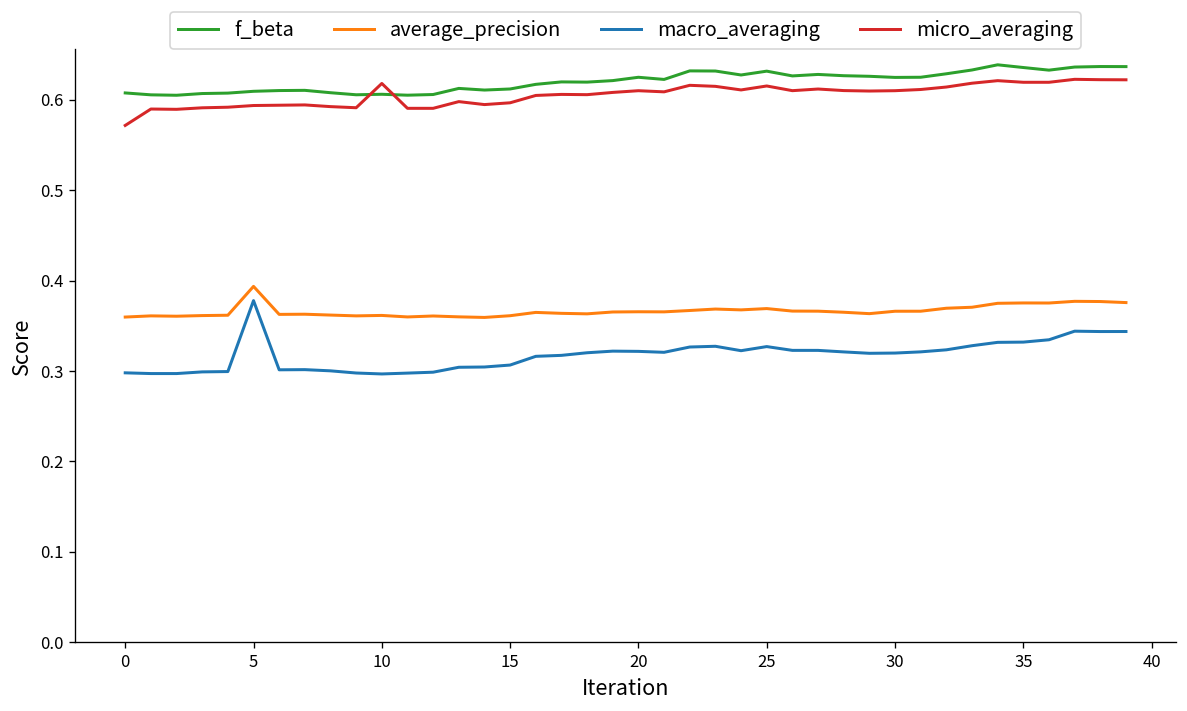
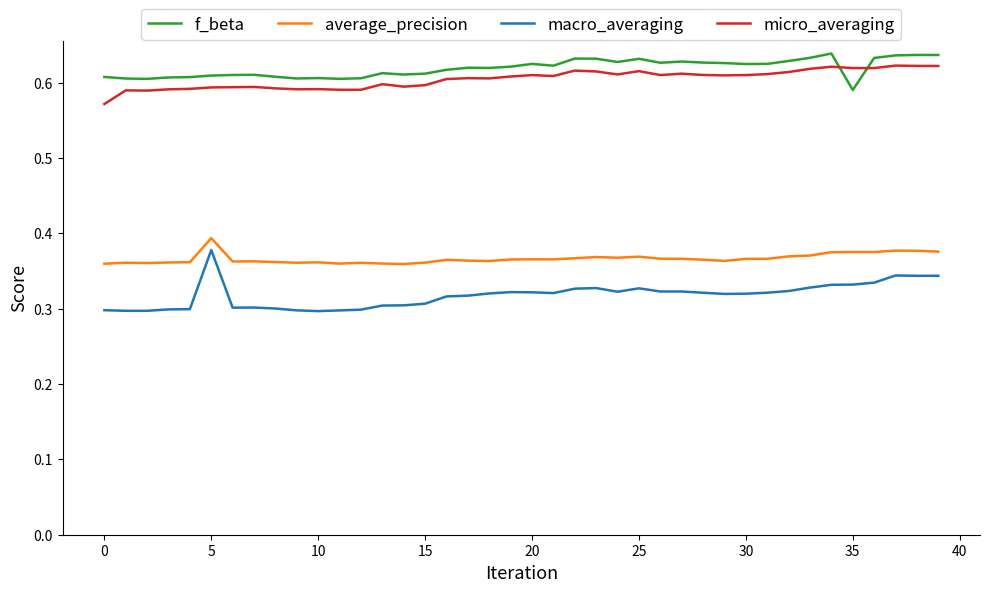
  {
    "f_beta": {
      "0": 0.61,
      "5": 0.61,
      "10": 0.61,
      "15": 0.61,
      "20": 0.62,
      "25": 0.63,
      "30": 0.62,
-     "35": 0.64
+     "35": 0.59
    },
    "average_precision": {
      "0": 0.36,
      "5": 0.39,
      "10": 0.36,
      "15": 0.36,
      "20": 0.37,
      "25": 0.37,
      "30": 0.37,
      "35": 0.38
    },
    "macro_averaging": {
      "0": 0.30,
      "5": 0.38,
      "10": 0.30,
      "15": 0.31,
      "20": 0.32,
      "25": 0.33,
      "30": 0.32,
      "35": 0.33
    },
    "micro_averaging": {
      "0": 0.57,
      "5": 0.59,
-     "10": 0.62,
+     "10": 0.59,
      "15": 0.60,
      "20": 0.61,
      "25": 0.62,
      "30": 0.61,
      "35": 0.62
    }
  }
